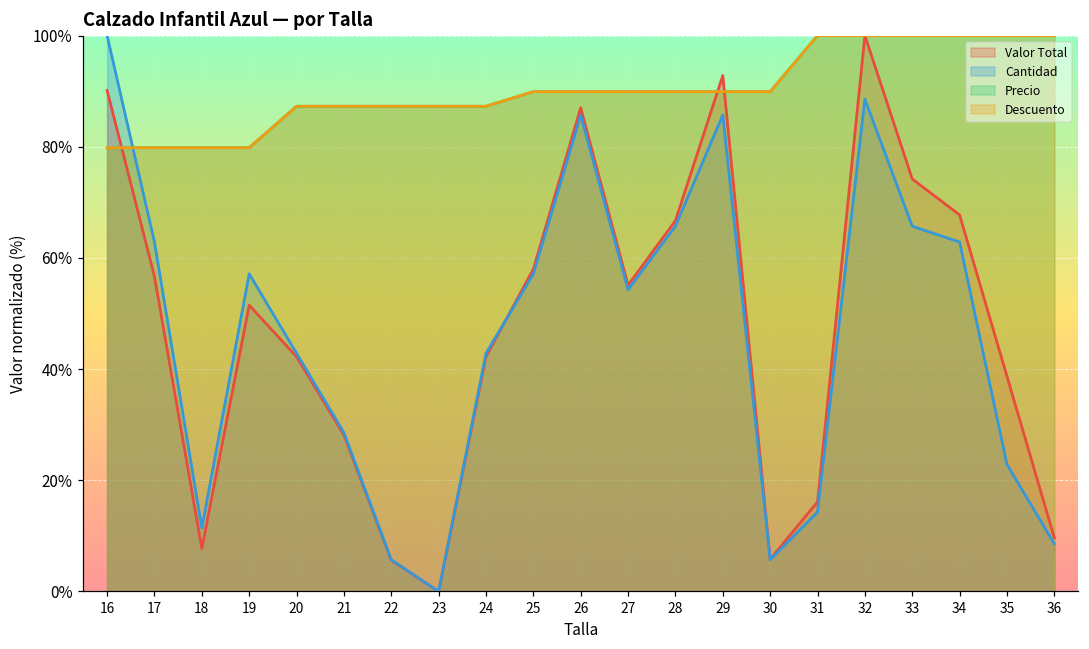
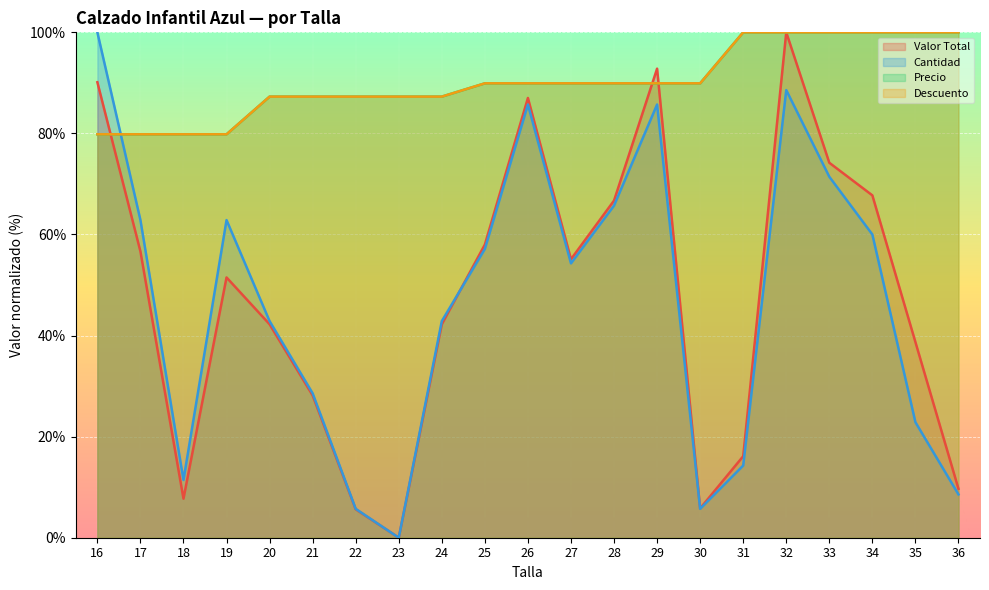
  {
    "Cantidad": {
      "16": "100%",
      "17": "63%",
      "18": "11%",
-     "19": "57%",
+     "19": "63%",
      "20": "43%",
      "24": "43%",
      "25": "57%",
      "26": "86%",
      "27": "54%",
      "28": "66%",
      "29": "86%",
      "31": "14%",
      "32": "89%",
-     "33": "66%",
-     "34": "63%",
+     "33": "71%",
+     "34": "60%",
      "35": "23%",
      "36": "9%"
    }
  }
